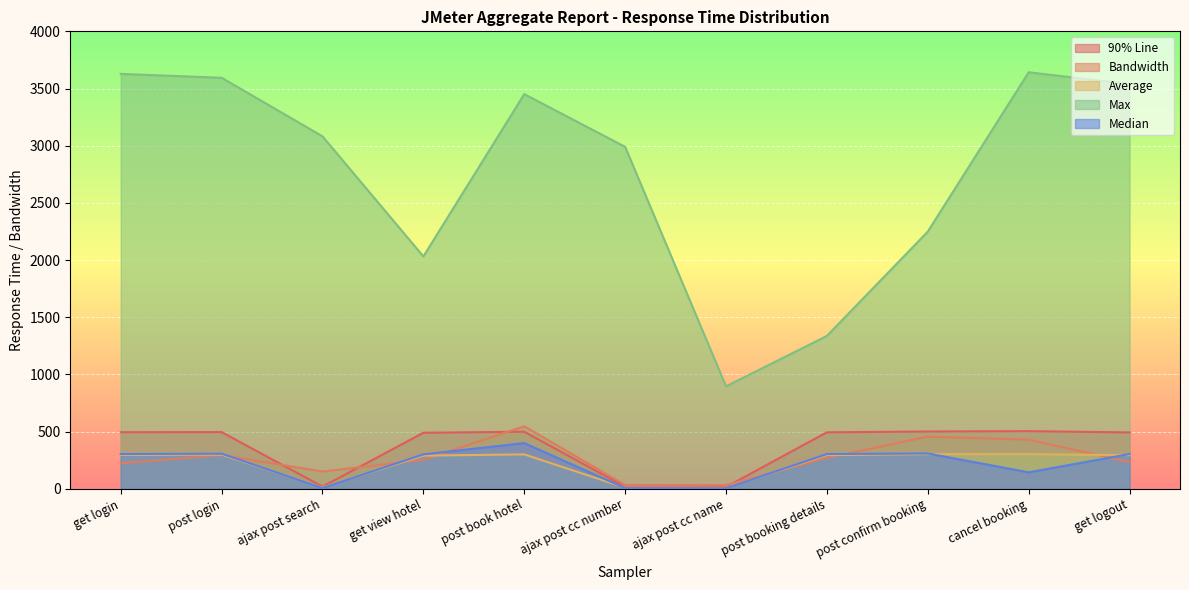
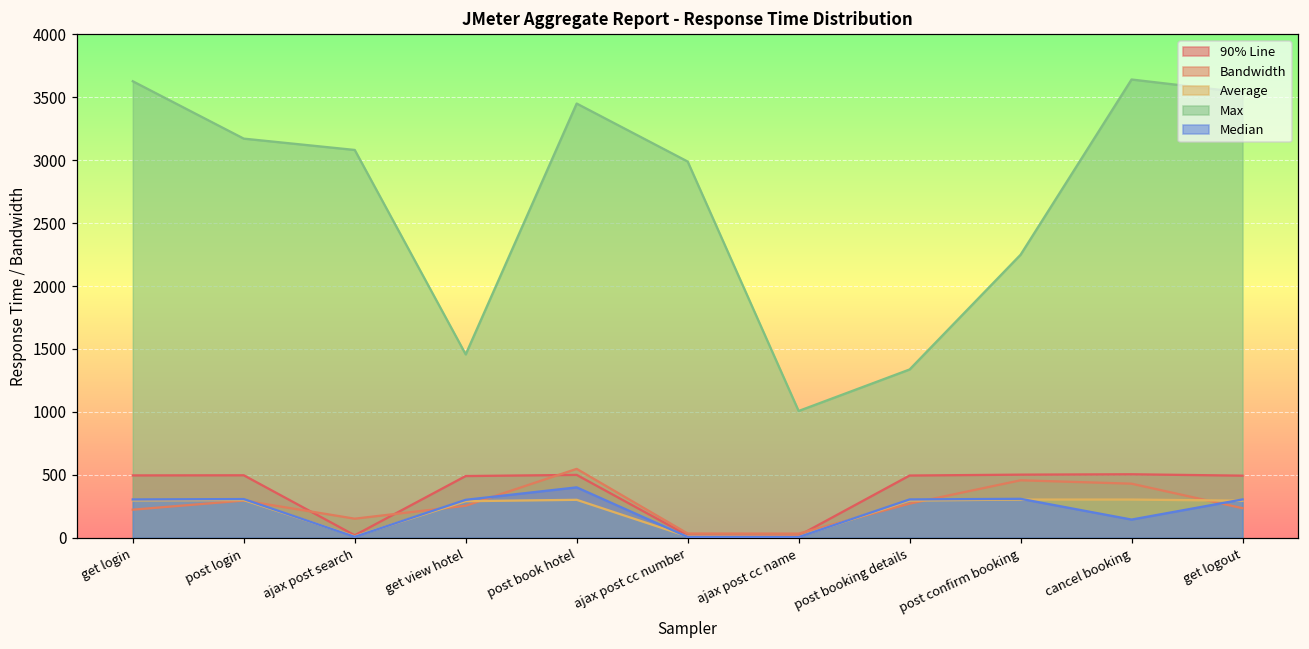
  {
    "Max": {
      "get login": 3630,
-     "post login": 3590,
+     "post login": 3170,
      "ajax post search": 3080,
-     "get view hotel": 2030,
+     "get view hotel": 1460,
      "post book hotel": 3450,
      "ajax post cc number": 2990,
-     "ajax post cc name": 900,
+     "ajax post cc name": 1010,
      "post booking details": 1340,
      "post confirm booking": 2250,
      "cancel booking": 3640
    },
    "Median": {
      "post book hotel": 400,
      "cancel booking": 140
    }
  }
